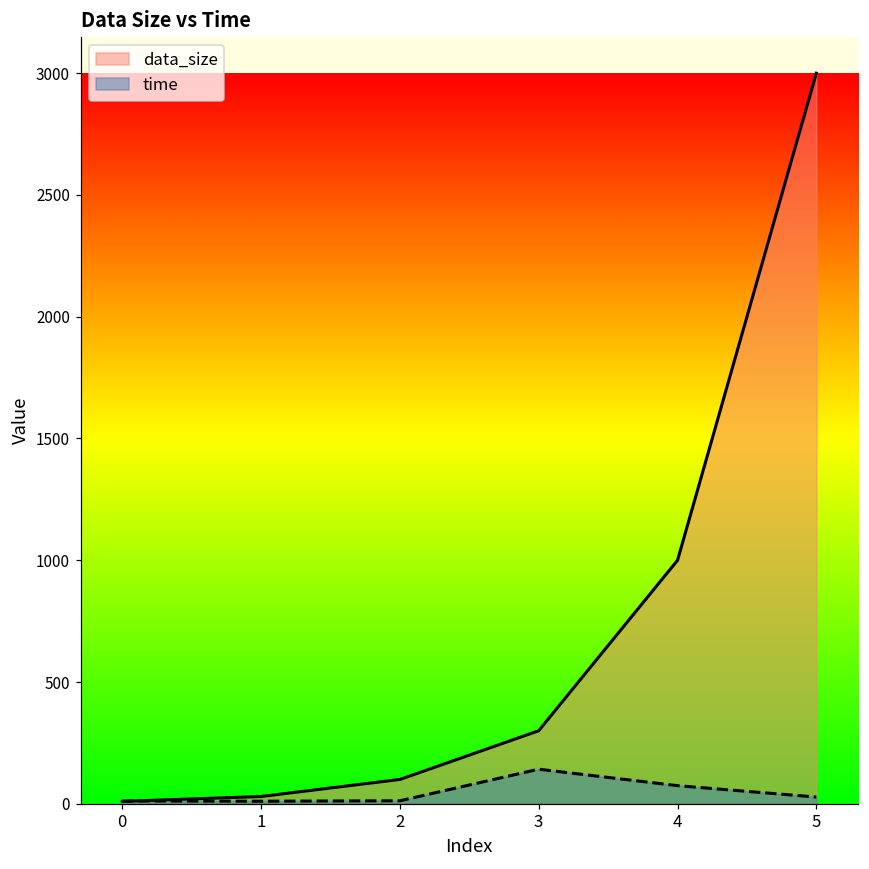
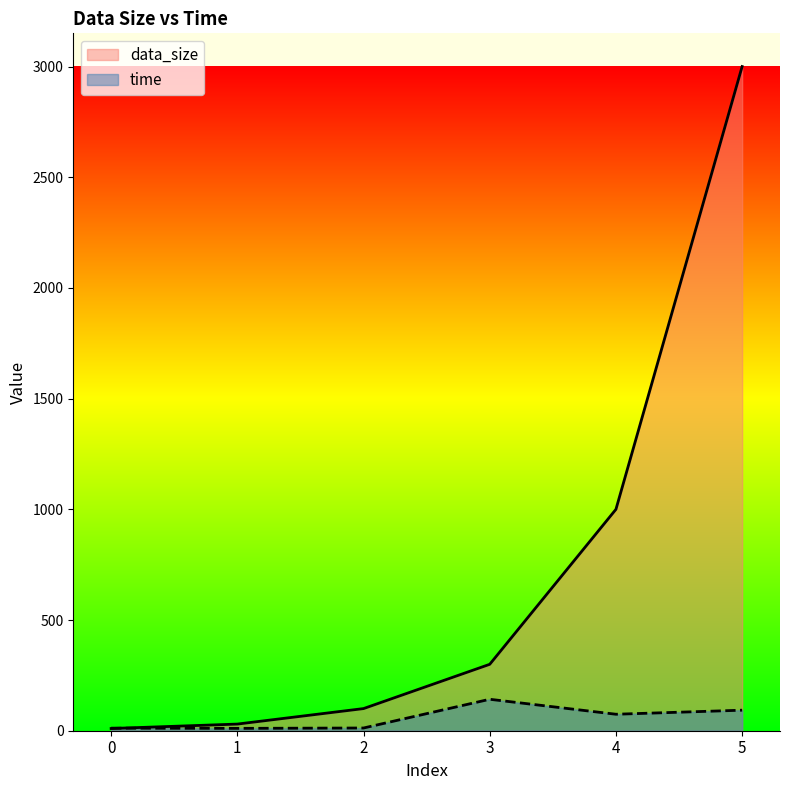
  {
    "data_size": {
      "1": 30,
      "2": 100,
      "3": 300,
      "4": 1000,
      "5": 3000
    },
    "time": {
      "1": 10,
      "2": 10,
      "3": 140,
      "4": 70,
-     "5": 30
+     "5": 90
    }
  }
